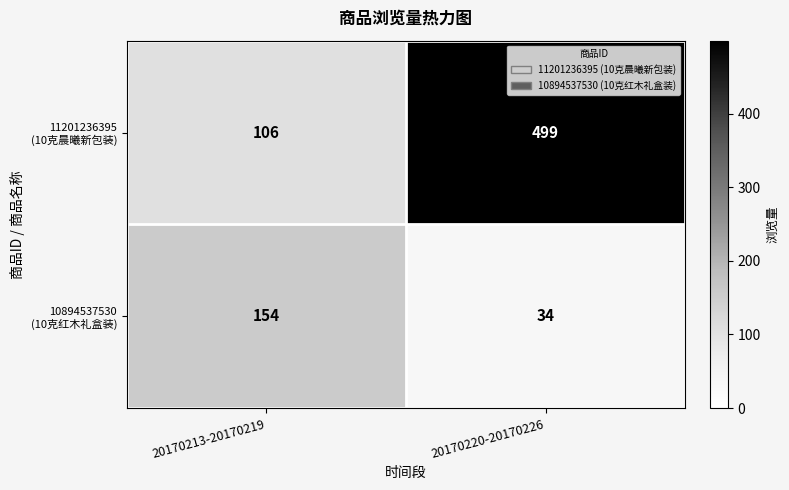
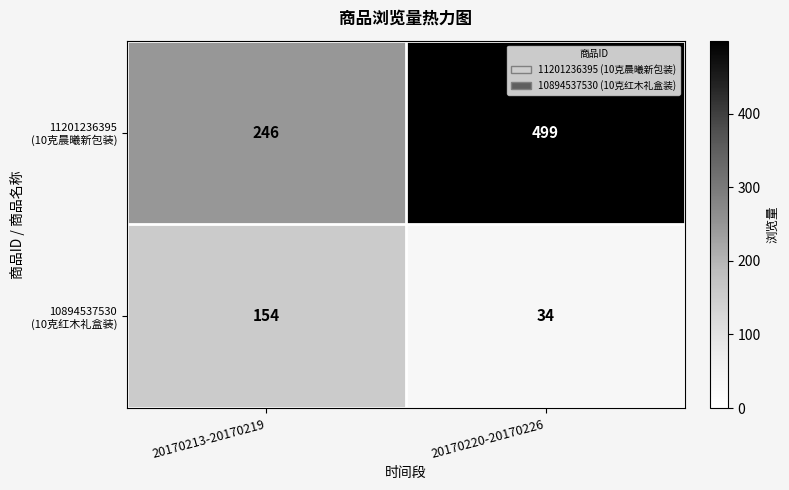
  {
    "11201236395 (10克晨曦新包装)": {
-     "20170213-20170219": 106,
+     "20170213-20170219": 246,
      "20170220-20170226": 499
    },
    "10894537530 (10克红木礼盒装)": {
      "20170213-20170219": 154,
      "20170220-20170226": 34
    }
  }
